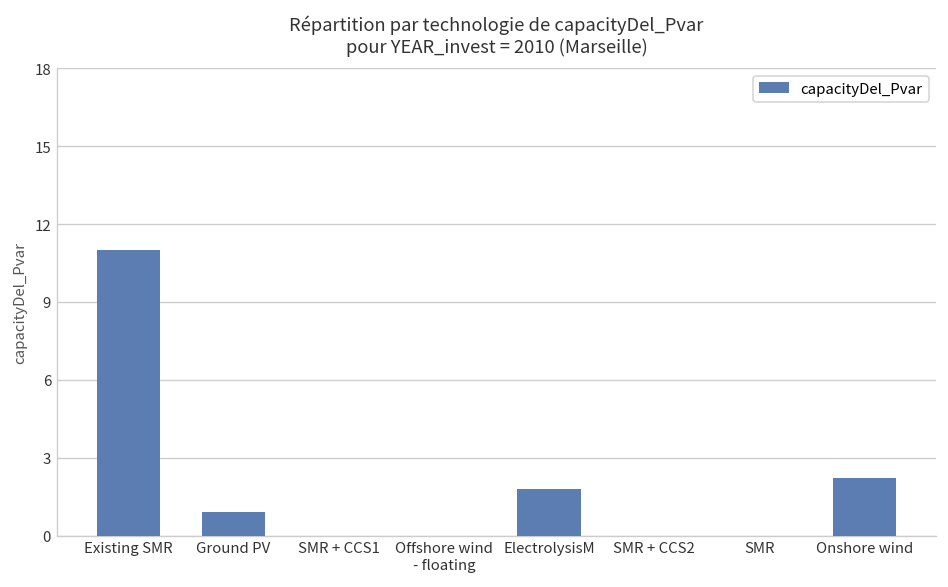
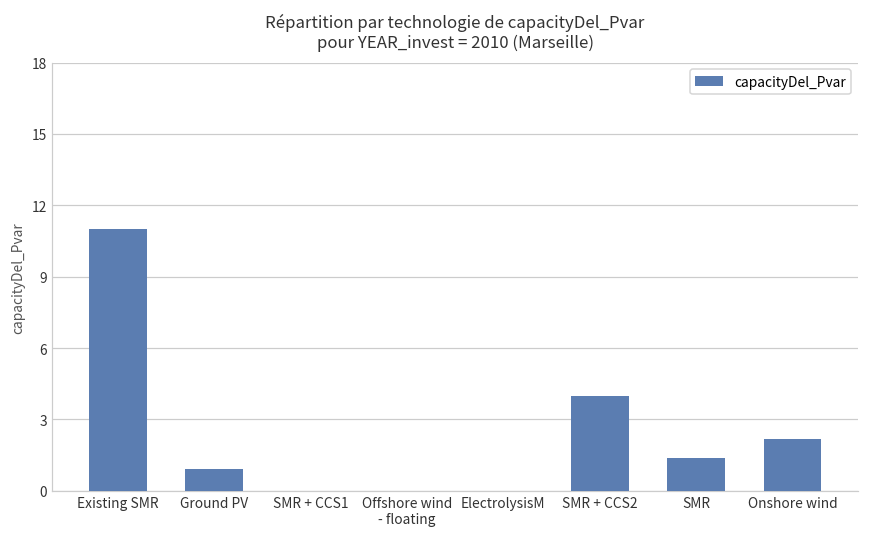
  {
    "Existing SMR": 11.0,
    "Ground PV": 0.9,
    "SMR + CCS1": 0.0,
    "Offshore wind - floating": 0.0,
-   "ElectrolysisM": 1.8,
-   "SMR + CCS2": 0,
-   "SMR": 0.0,
+   "ElectrolysisM": 0.0,
+   "SMR + CCS2": 4,
+   "SMR": 1.4,
    "Onshore wind": 2.2
  }
